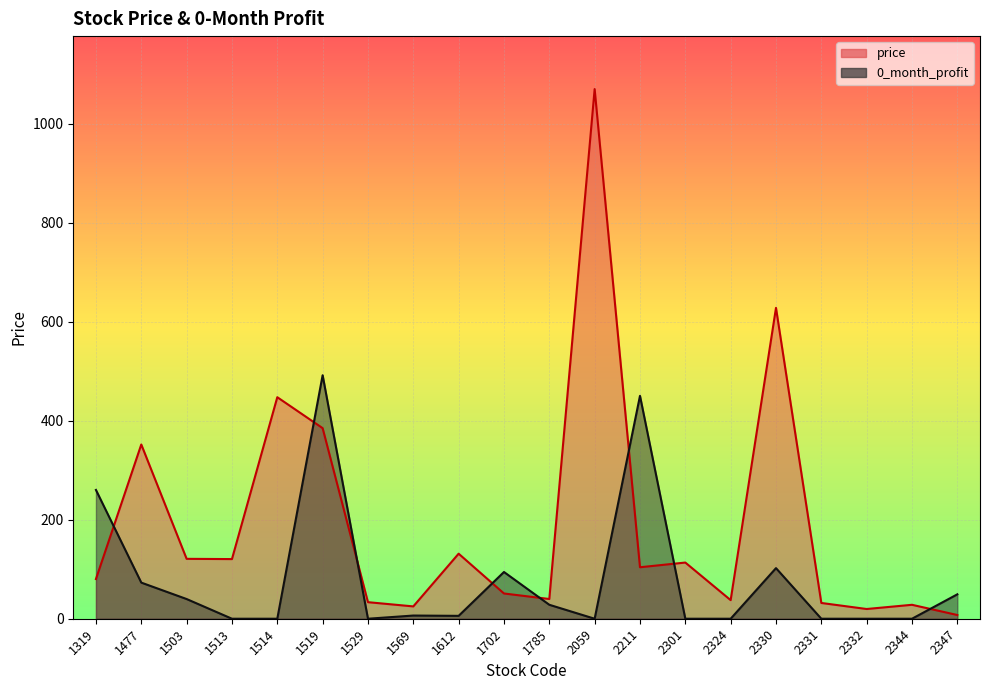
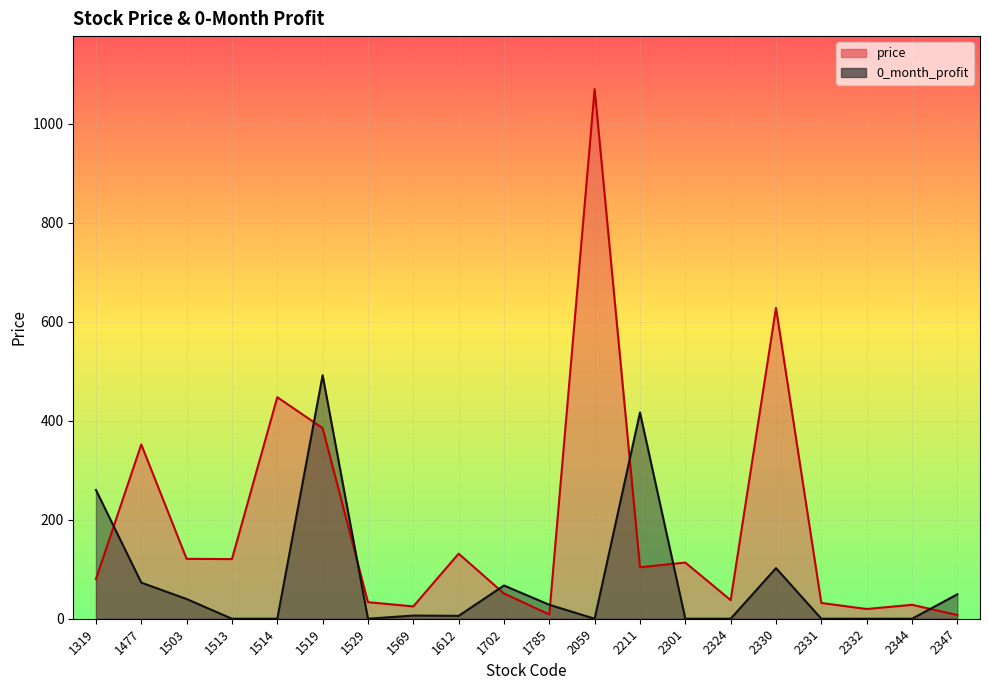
  {
    "price": {
      "1319": 80,
      "1477": 350,
      "1503": 120,
      "1513": 120,
      "1514": 450,
      "1519": 390,
      "1529": 30,
      "1569": 20,
      "1612": 130,
      "1702": 50,
-     "1785": 40,
+     "1785": 10,
      "2059": 1070,
      "2211": 100,
      "2301": 110,
      "2324": 40,
      "2330": 630,
      "2331": 30,
      "2332": 20,
      "2344": 30,
      "2347": 10
    },
    "0_month_profit": {
      "1319": 260,
      "1477": 70,
      "1503": 40,
      "1513": 0,
      "1514": 0,
      "1519": 490,
      "1529": 0,
      "1569": 10,
      "1612": 10,
-     "1702": 90,
+     "1702": 70,
      "1785": 30,
      "2059": 0,
-     "2211": 450,
+     "2211": 420,
      "2301": 0,
      "2324": 0,
      "2330": 100,
      "2331": 0,
      "2332": 0,
      "2344": 0,
      "2347": 50
    }
  }
